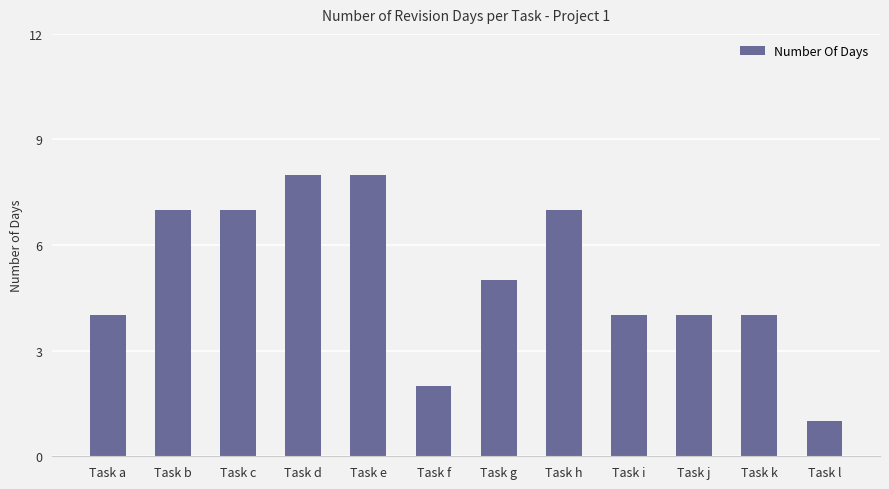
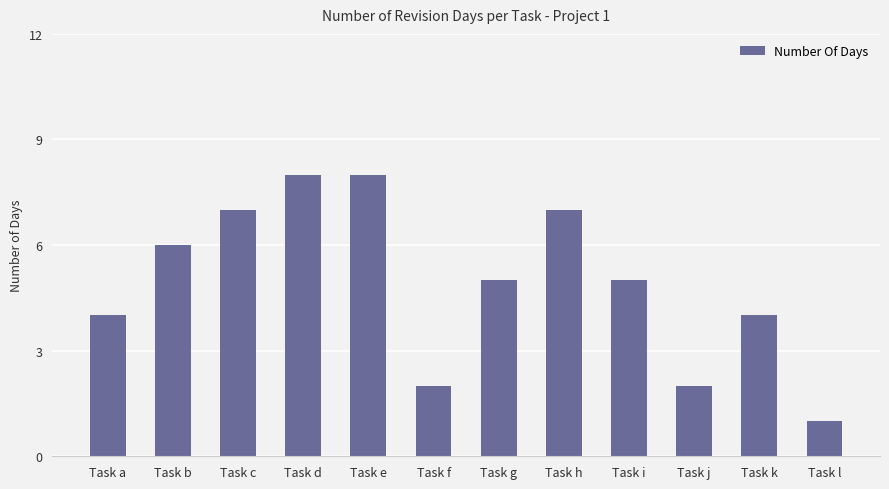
  {
    "Task a": 4,
-   "Task b": 7,
+   "Task b": 6,
    "Task c": 7,
    "Task d": 8,
    "Task e": 8,
    "Task f": 2,
    "Task g": 5,
    "Task h": 7,
-   "Task i": 4,
-   "Task j": 4,
+   "Task i": 5,
+   "Task j": 2,
    "Task k": 4,
    "Task l": 1
  }
